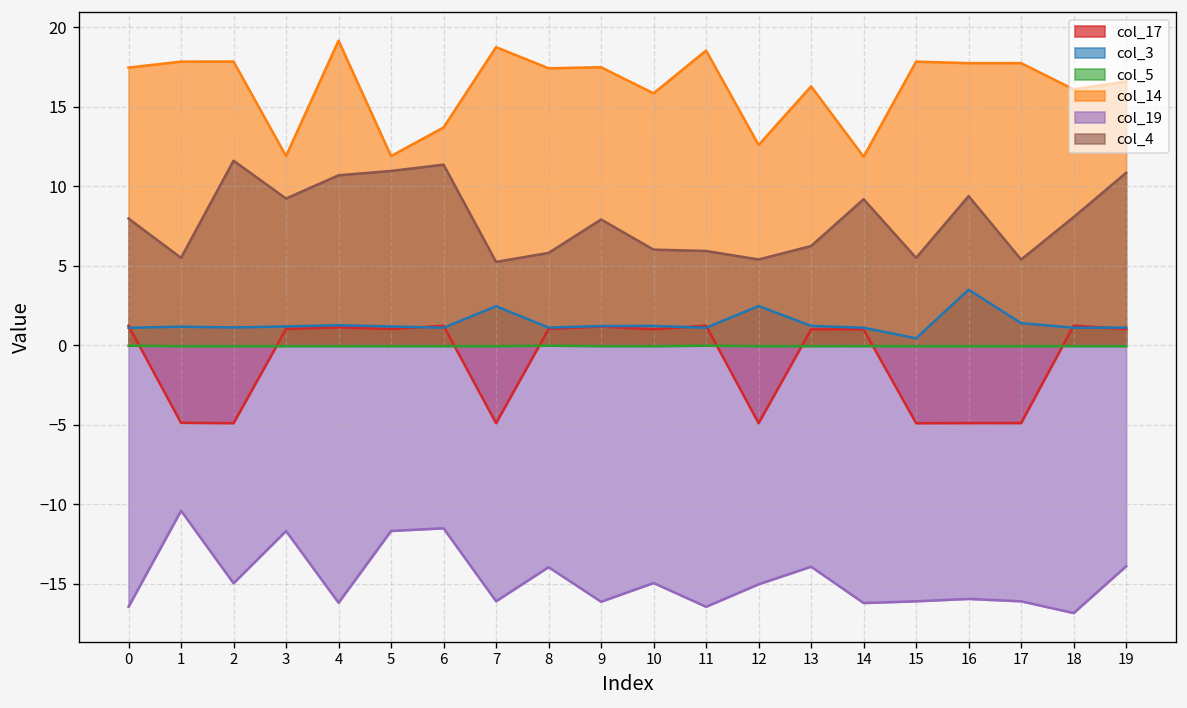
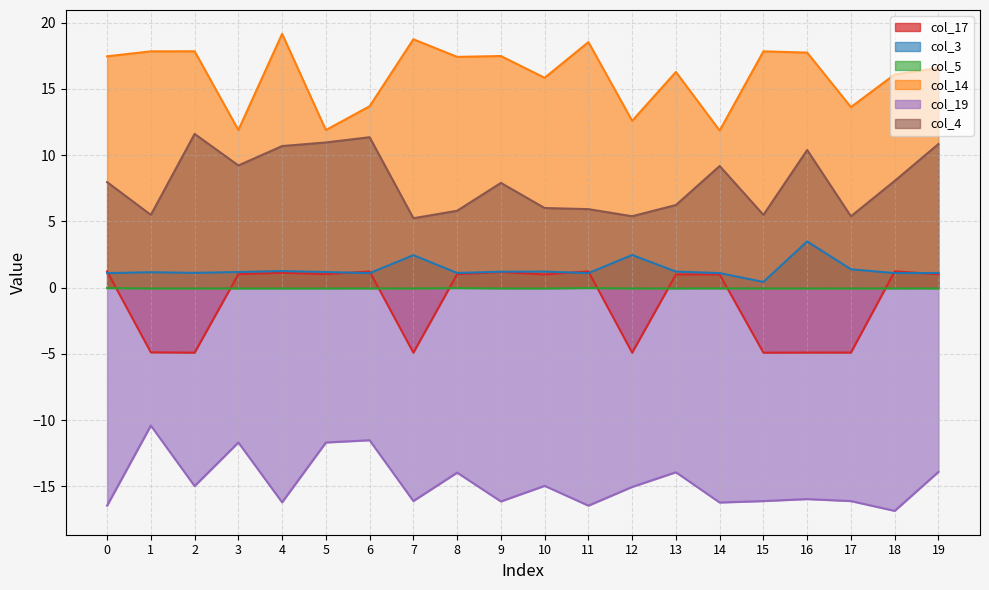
  {
    "col_3": {
      "1": 1.2,
      "2": 1.1,
      "7": 2.4,
      "10": 1.2,
      "12": 2.5,
      "13": 1.2,
      "15": 0.4,
      "16": 3.5,
      "17": 1.4
    },
    "col_14": {
      "0": 17.5,
      "1": 17.8,
      "2": 17.8,
      "3": 11.9,
      "4": 19.2,
      "5": 11.9,
      "6": 13.7,
      "7": 18.7,
      "8": 17.4,
      "9": 17.5,
      "10": 15.8,
      "11": 18.5,
      "12": 12.6,
      "13": 16.3,
      "14": 11.9,
      "15": 17.8,
      "16": 17.7,
-     "17": 17.7
+     "17": 13.6
    },
    "col_4": {
      "0": 8.0,
      "1": 5.5,
      "2": 11.6,
      "3": 9.2,
      "4": 10.7,
      "5": 11.0,
      "6": 11.4,
      "7": 5.2,
      "8": 5.8,
      "9": 7.9,
      "10": 6.0,
      "11": 5.9,
      "12": 5.4,
      "13": 6.2,
      "14": 9.2,
      "15": 5.5,
-     "16": 9.4,
+     "16": 10.4,
      "17": 5.4,
      "18": 8.1,
      "19": 10.8
    }
  }
